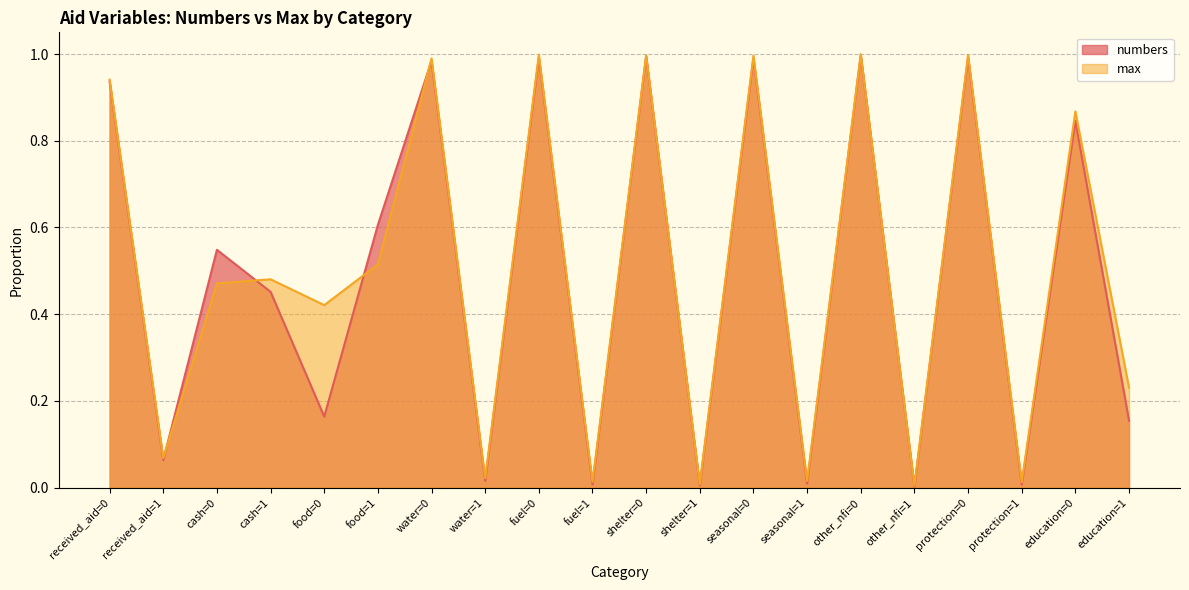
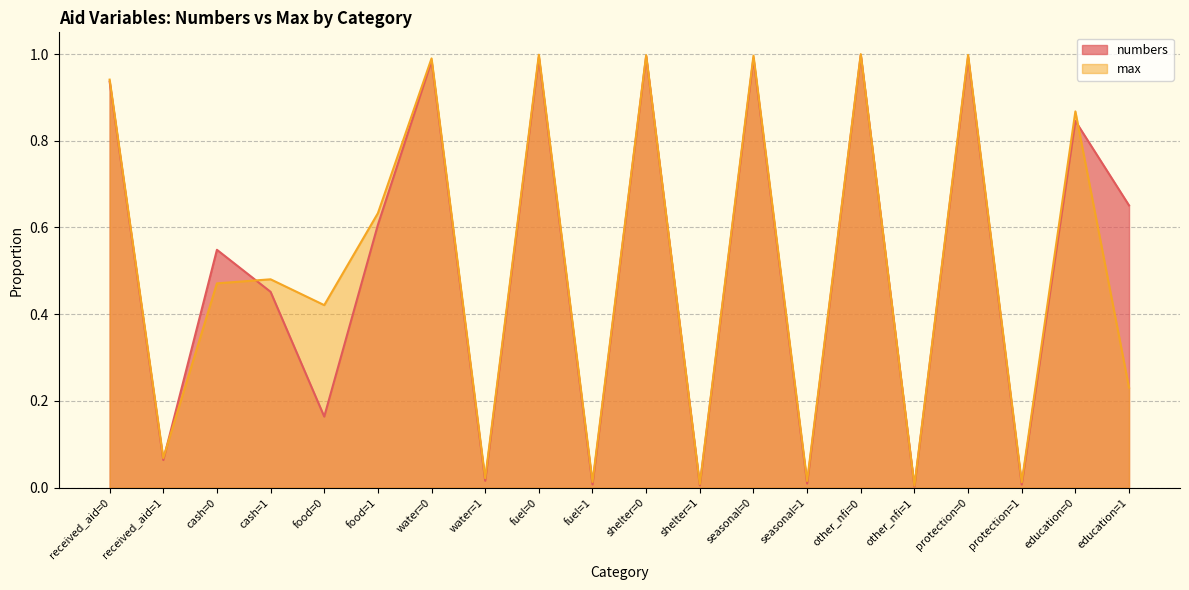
  {
    "numbers": {
      "cash=0": 0.55,
      "cash=1": 0.45,
      "food=0": 0.16,
      "food=1": 0.61,
      "education=0": 0.85,
-     "education=1": 0.15
+     "education=1": 0.65
    },
    "max": {
      "cash=0": 0.47,
      "cash=1": 0.48,
      "food=0": 0.42,
-     "food=1": 0.51,
+     "food=1": 0.63,
      "education=0": 0.87,
      "education=1": 0.23
    }
  }
